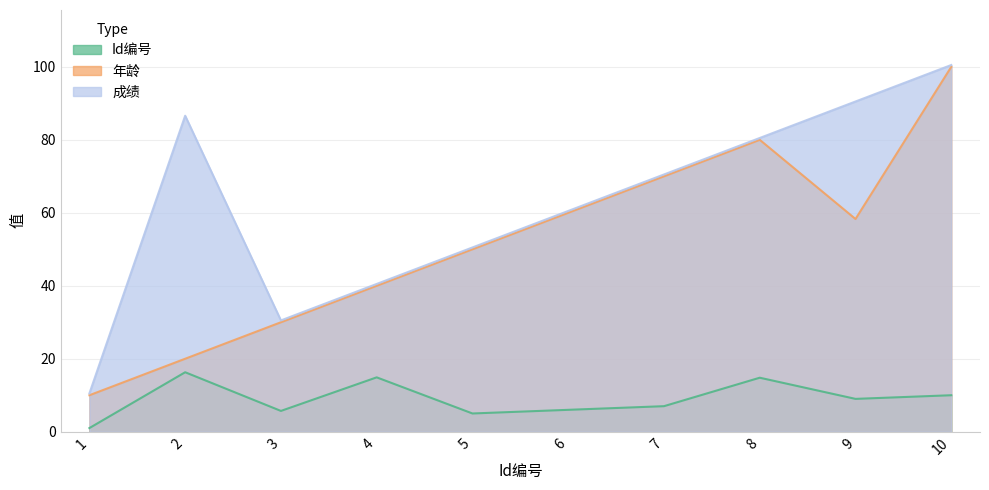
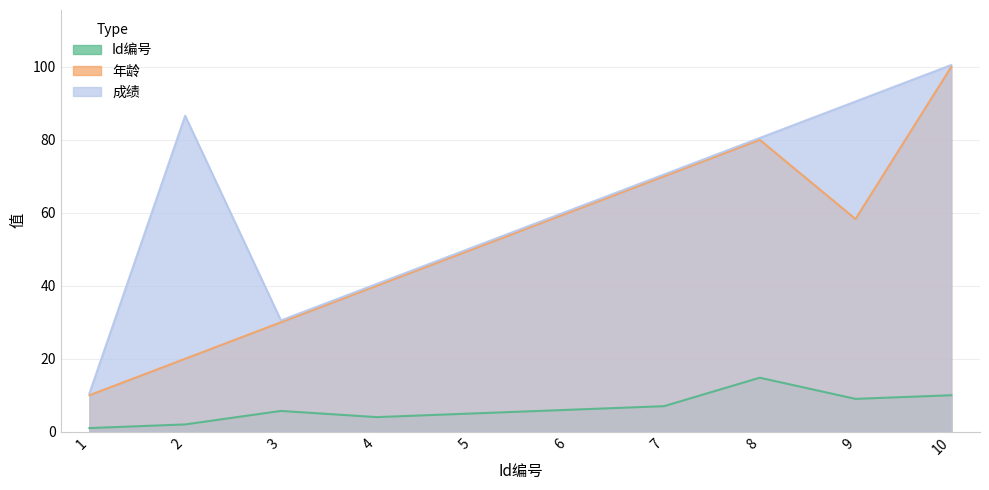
  {
    "Id编号": {
      "1": 1,
-     "2": 16,
+     "2": 2,
      "3": 6,
-     "4": 15,
+     "4": 4,
      "5": 5,
      "6": 6,
      "7": 7,
      "8": 15,
      "9": 9,
      "10": 10
    },
    "年龄": {
      "2": 20,
      "9": 58
    },
    "成绩": {
      "2": 87,
      "9": 91
    }
  }
